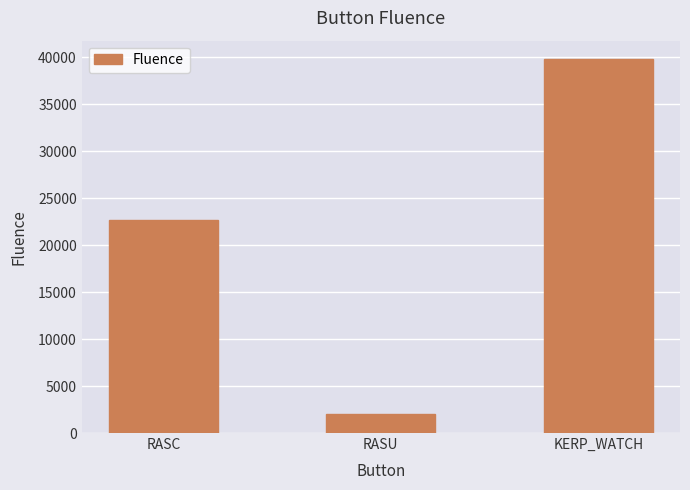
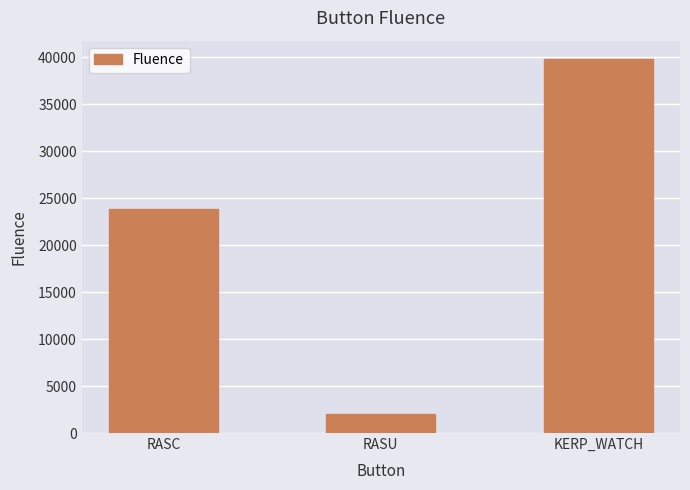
  {
-   "RASC": 23000,
+   "RASC": 24000,
    "RASU": 2000,
    "KERP_WATCH": 40000
  }
